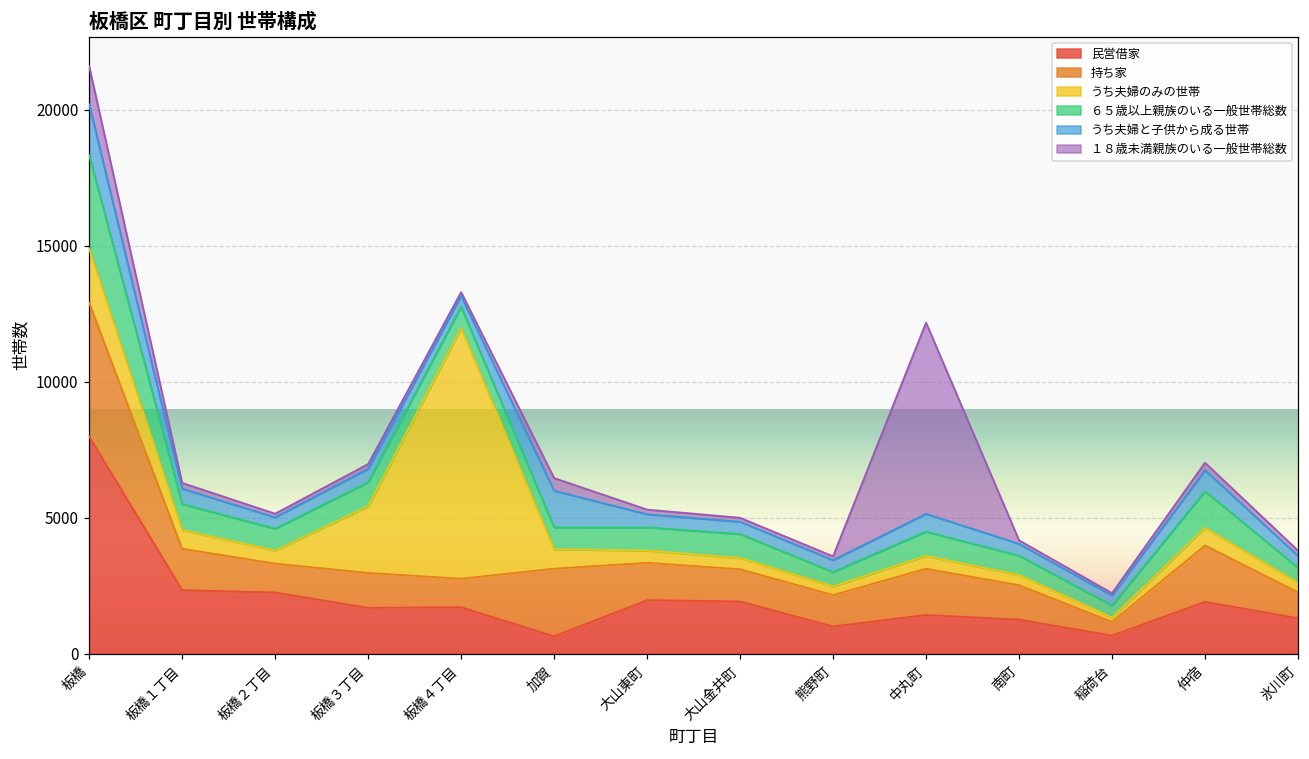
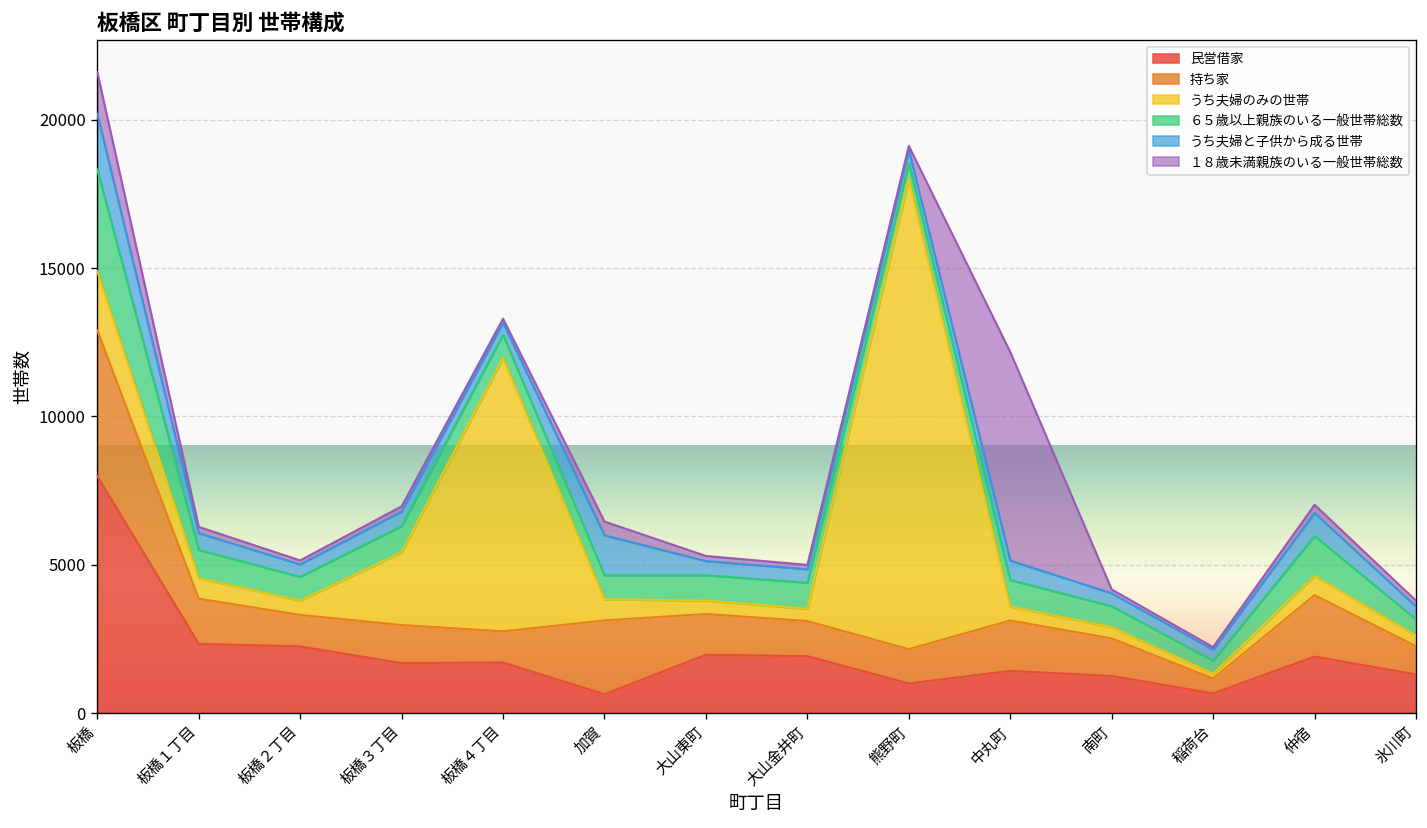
  {
    "うち夫婦のみの世帯": {
      "板橋": 2000,
      "板橋１丁目": 700,
      "板橋２丁目": 500,
      "板橋３丁目": 2400,
      "板橋４丁目": 9200,
      "加賀": 700,
      "大山東町": 500,
      "大山金井町": 400,
-     "熊野町": 300,
+     "熊野町": 15900,
      "中丸町": 500,
      "南町": 400,
      "稲荷台": 200,
      "仲宿": 700,
      "氷川町": 400
    },
    "６５歳以上親族のいる一般世帯総数": {
      "板橋": 3400,
      "板橋１丁目": 1000,
      "板橋２丁目": 800,
      "板橋３丁目": 900,
      "板橋４丁目": 800,
      "加賀": 800,
      "大山東町": 900,
      "大山金井町": 900,
      "熊野町": 500,
      "中丸町": 900,
      "南町": 700,
      "稲荷台": 400,
      "仲宿": 1300,
      "氷川町": 600
    },
    "うち夫婦と子供から成る世帯": {
      "板橋": 1900,
      "板橋１丁目": 600,
      "板橋２丁目": 400,
      "板橋３丁目": 500,
      "板橋４丁目": 400,
      "加賀": 1300,
      "大山東町": 500,
      "大山金井町": 500,
      "熊野町": 400,
      "中丸町": 700,
      "南町": 400,
      "仲宿": 800,
      "氷川町": 400
    },
    "１８歳未満親族のいる一般世帯総数": {
      "板橋": 1400,
      "板橋１丁目": 200,
      "板橋２丁目": 100,
      "板橋３丁目": 200,
      "板橋４丁目": 100,
      "加賀": 500,
      "大山東町": 200,
      "大山金井町": 100,
      "熊野町": 100,
      "中丸町": 7000,
      "南町": 100,
      "仲宿": 300,
      "氷川町": 200
    }
  }
